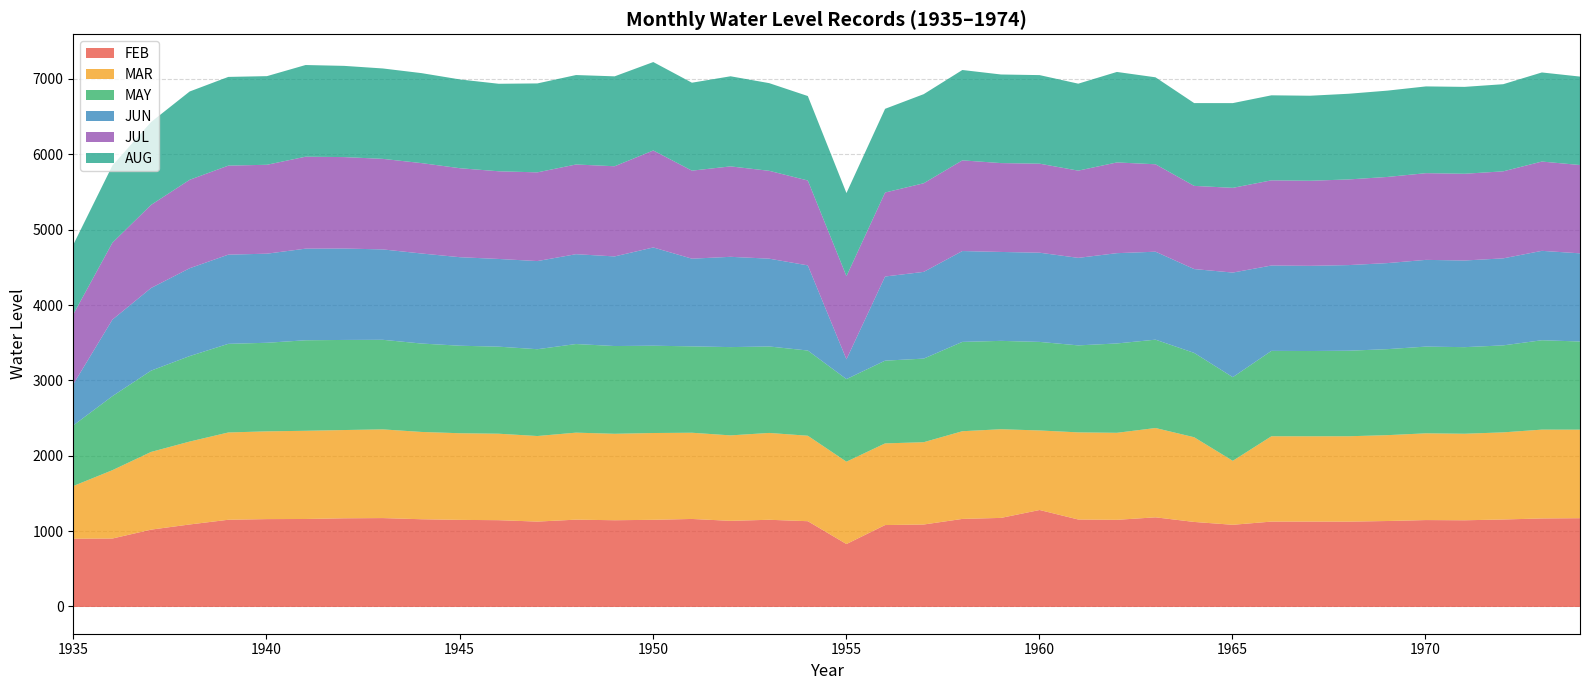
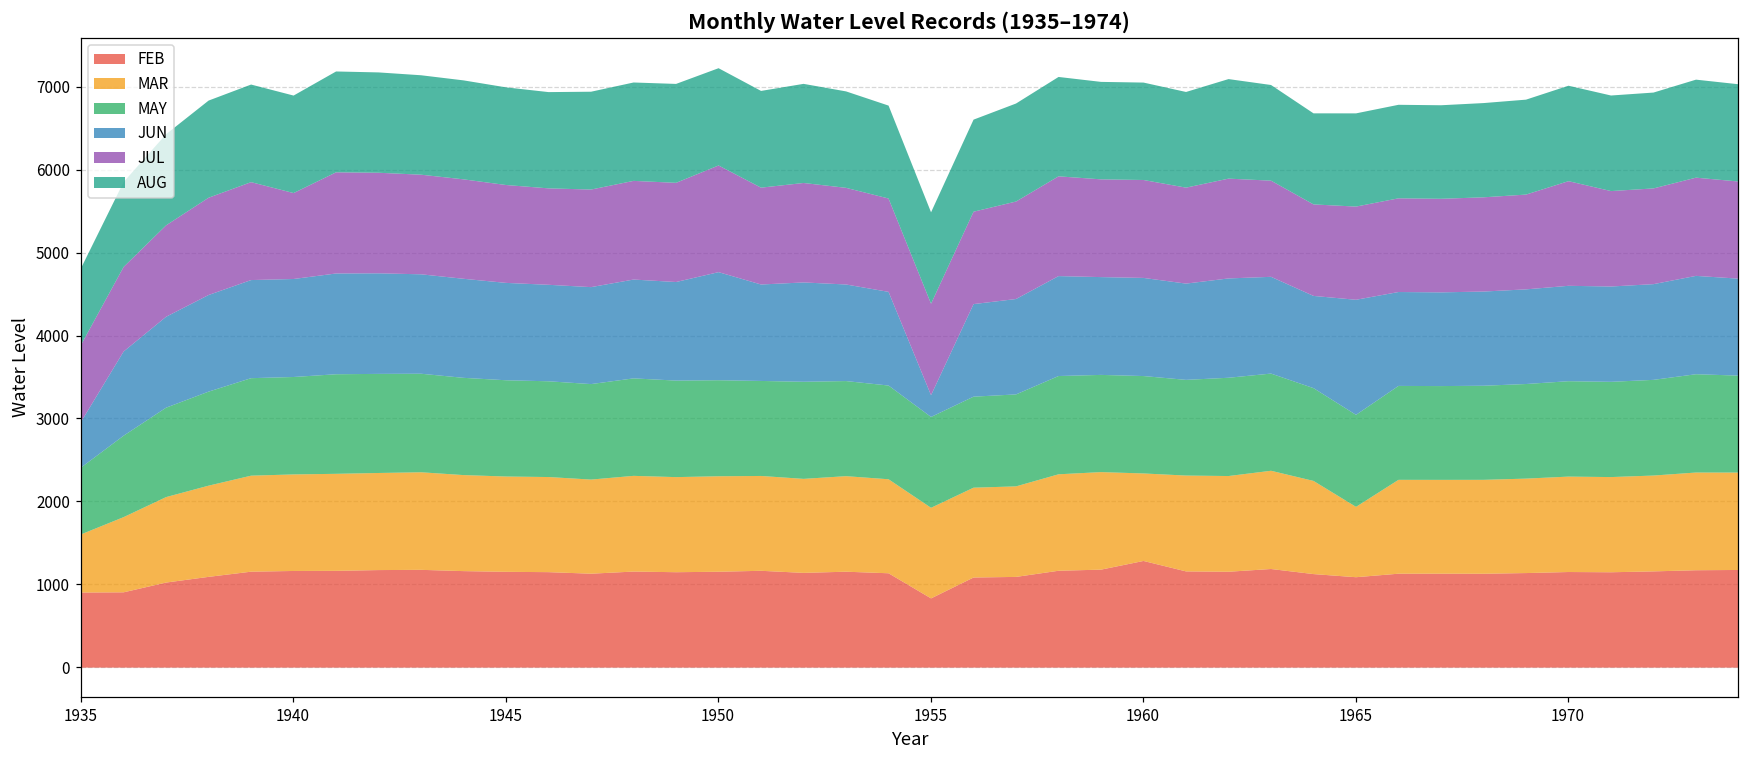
  {
    "FEB": {
      "1935": 900,
      "1940": 1200,
      "1945": 1200,
      "1950": 1200,
      "1955": 800,
      "1960": 1300,
      "1965": 1100,
      "1970": 1200
    },
    "MAR": {
      "1935": 700,
      "1940": 1200,
      "1945": 1100,
      "1950": 1200,
      "1955": 1100,
      "1960": 1100,
      "1965": 800,
      "1970": 1200
    },
    "JUN": {
      "1935": 600,
      "1940": 1200,
      "1945": 1200,
      "1950": 1300,
      "1955": 300,
      "1960": 1200,
      "1965": 1400,
      "1970": 1200
    },
    "JUL": {
      "1935": 900,
-     "1940": 1200,
+     "1940": 1000,
      "1945": 1200,
      "1950": 1300,
      "1955": 1100,
      "1960": 1200,
      "1965": 1100,
-     "1970": 1200
+     "1970": 1300
    }
  }
